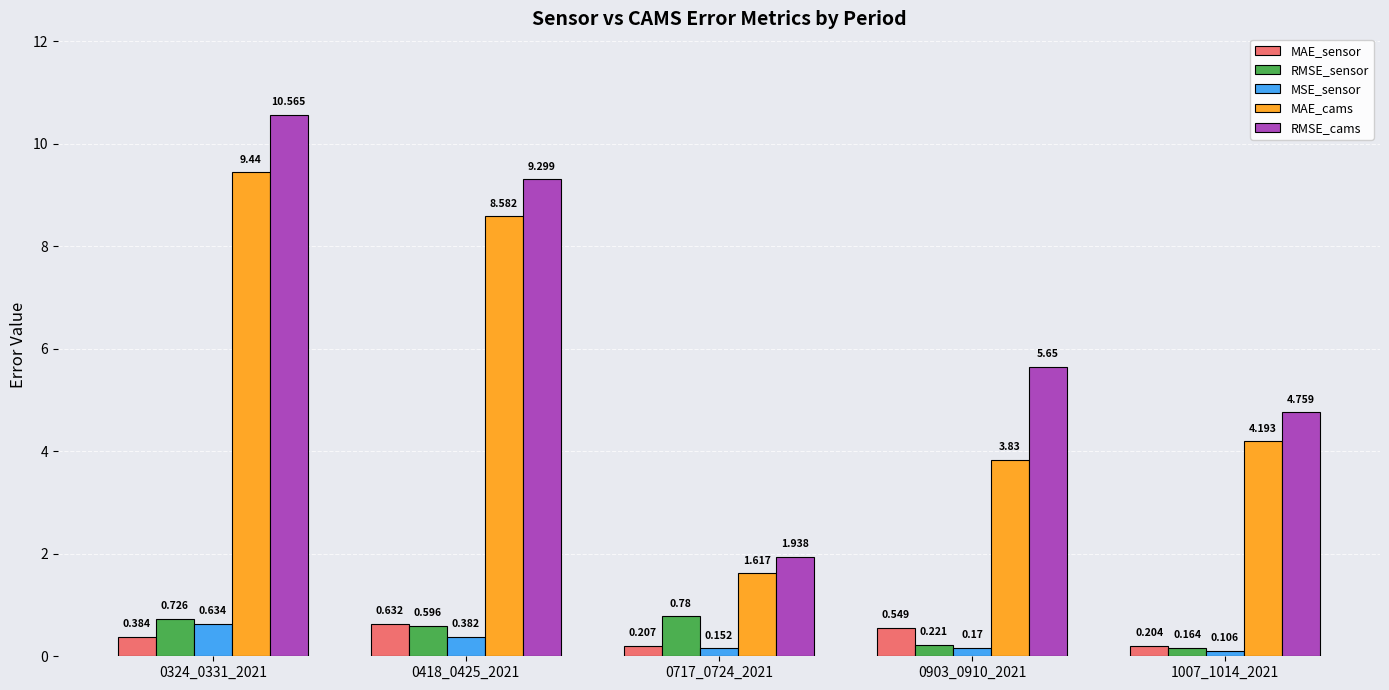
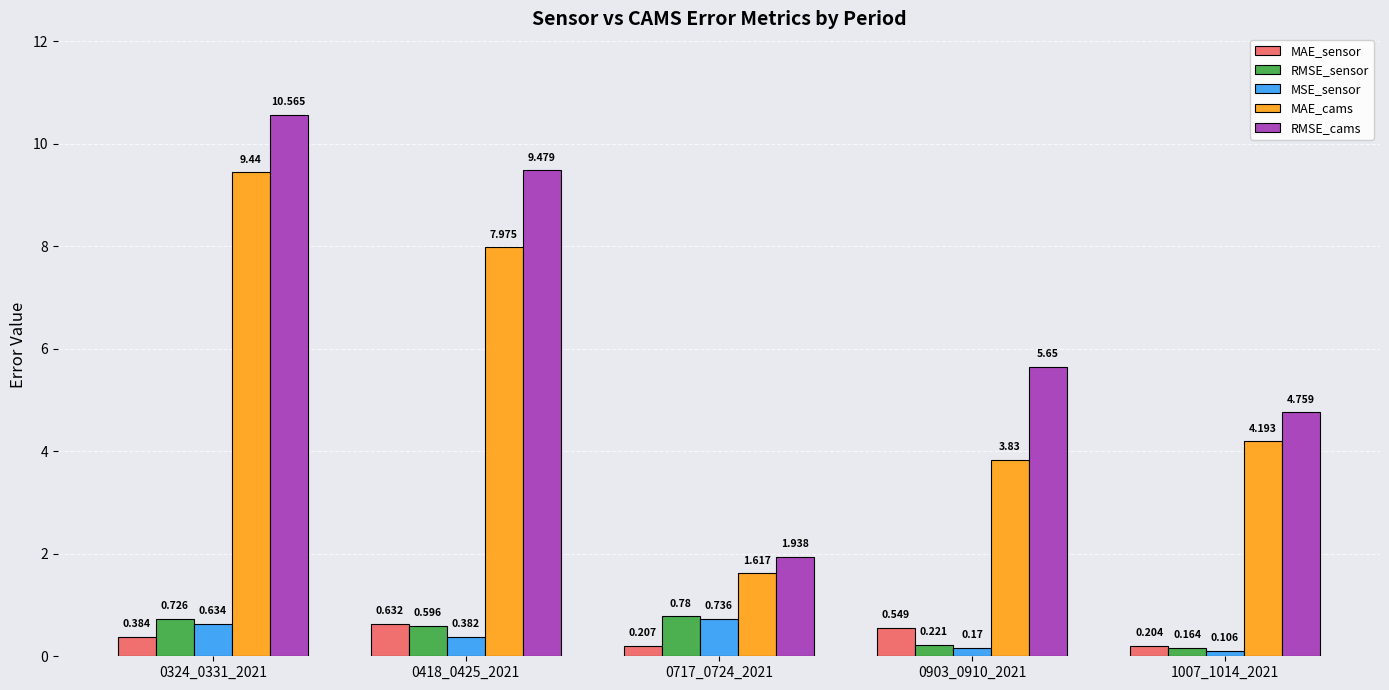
  {
    "MAE_sensor": {
      "0324_0331_2021": 0.384,
      "0418_0425_2021": 0.632,
      "0717_0724_2021": 0.207,
      "0903_0910_2021": 0.549,
      "1007_1014_2021": 0.204
    },
    "RMSE_sensor": {
      "0324_0331_2021": 0.726,
      "0418_0425_2021": 0.596,
      "0717_0724_2021": 0.78,
      "0903_0910_2021": 0.221,
      "1007_1014_2021": 0.164
    },
    "MSE_sensor": {
      "0324_0331_2021": 0.634,
      "0418_0425_2021": 0.382,
-     "0717_0724_2021": 0.152,
+     "0717_0724_2021": 0.736,
      "0903_0910_2021": 0.17,
      "1007_1014_2021": 0.106
    },
    "MAE_cams": {
      "0324_0331_2021": 9.44,
-     "0418_0425_2021": 8.582,
+     "0418_0425_2021": 7.975,
      "0717_0724_2021": 1.617,
      "0903_0910_2021": 3.83,
      "1007_1014_2021": 4.193
    },
    "RMSE_cams": {
      "0324_0331_2021": 10.565,
-     "0418_0425_2021": 9.299,
+     "0418_0425_2021": 9.479,
      "0717_0724_2021": 1.938,
      "0903_0910_2021": 5.65,
      "1007_1014_2021": 4.759
    }
  }
